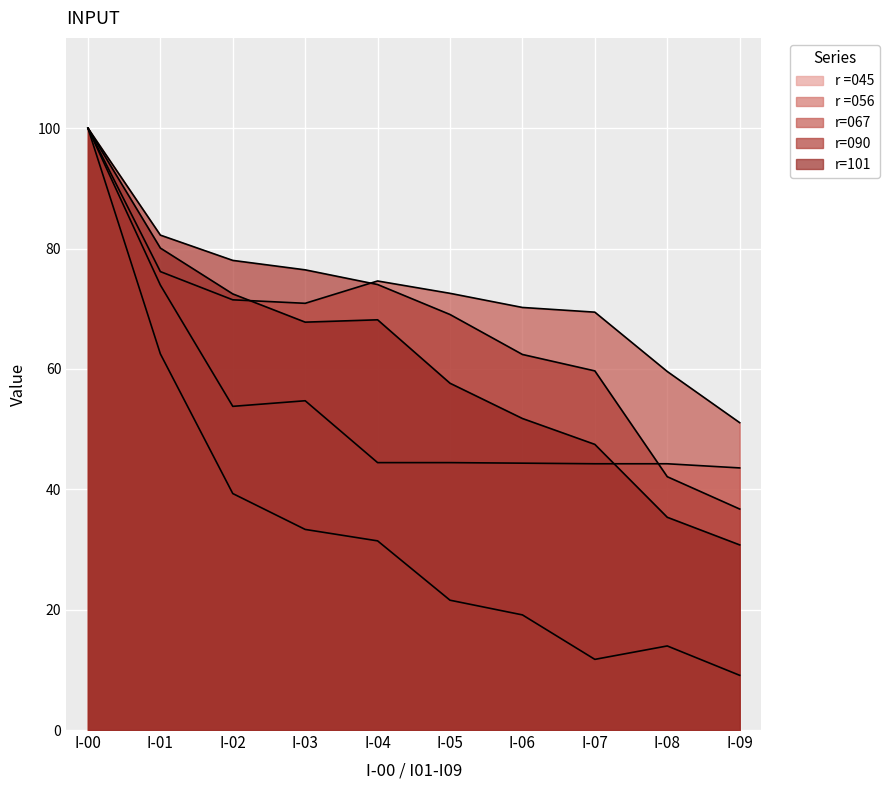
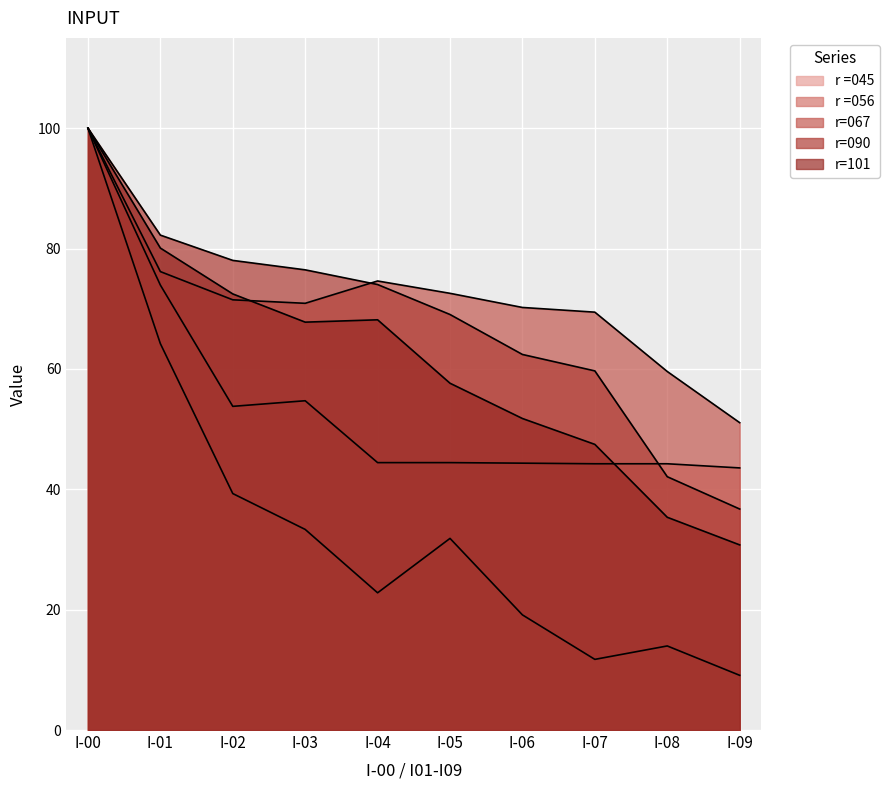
  {
    "r =045": {
-     "I-01": 63,
+     "I-01": 64,
      "I-02": 39,
      "I-03": 33,
-     "I-04": 31,
-     "I-05": 22,
+     "I-04": 23,
+     "I-05": 32,
      "I-06": 19,
      "I-07": 12,
      "I-08": 14,
      "I-09": 9
    }
  }
